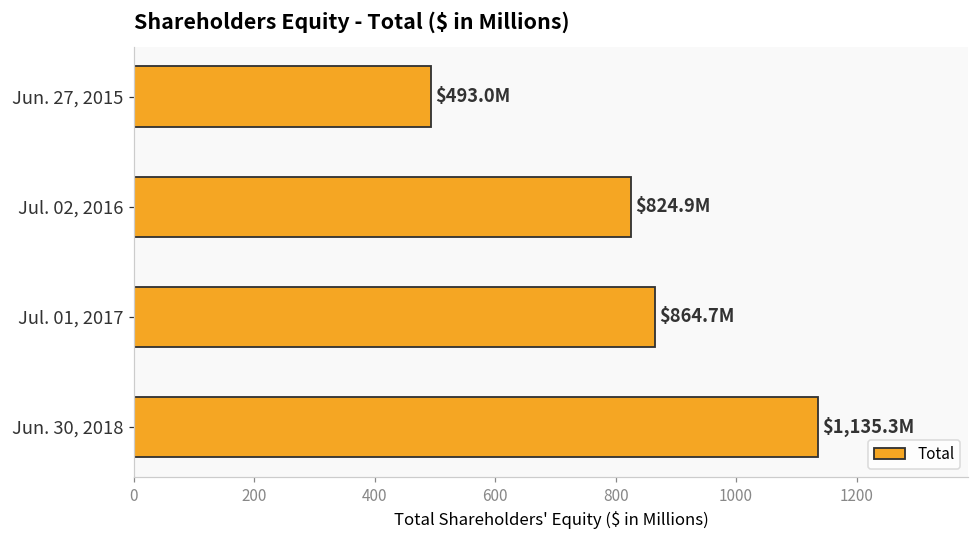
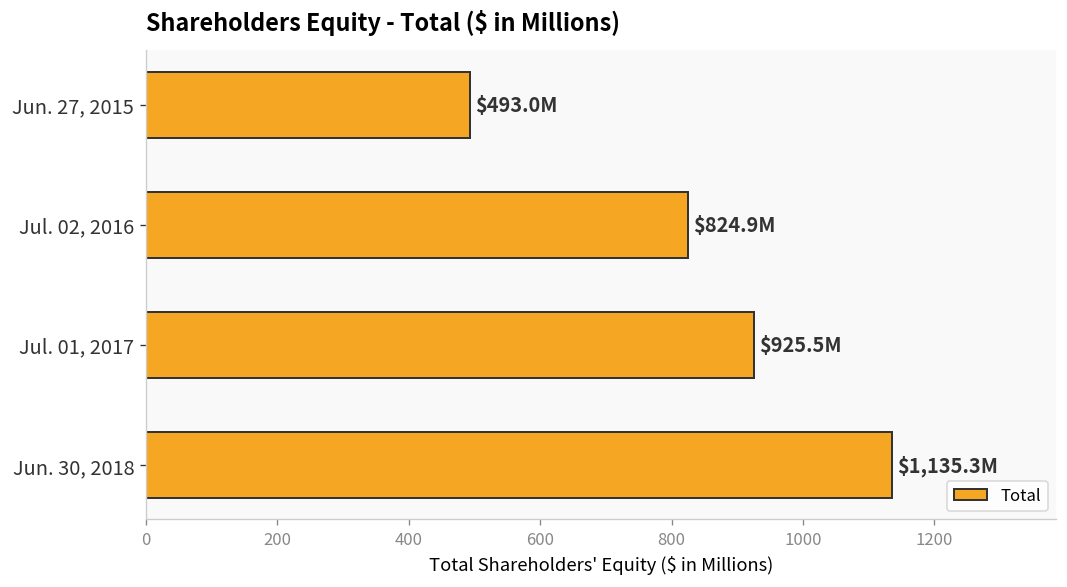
  {
    "Jun. 27, 2015": "$493.0M",
    "Jul. 02, 2016": "$824.9M",
-   "Jul. 01, 2017": "$864.7M",
+   "Jul. 01, 2017": "$925.5M",
    "Jun. 30, 2018": "$1,135.3M"
  }
